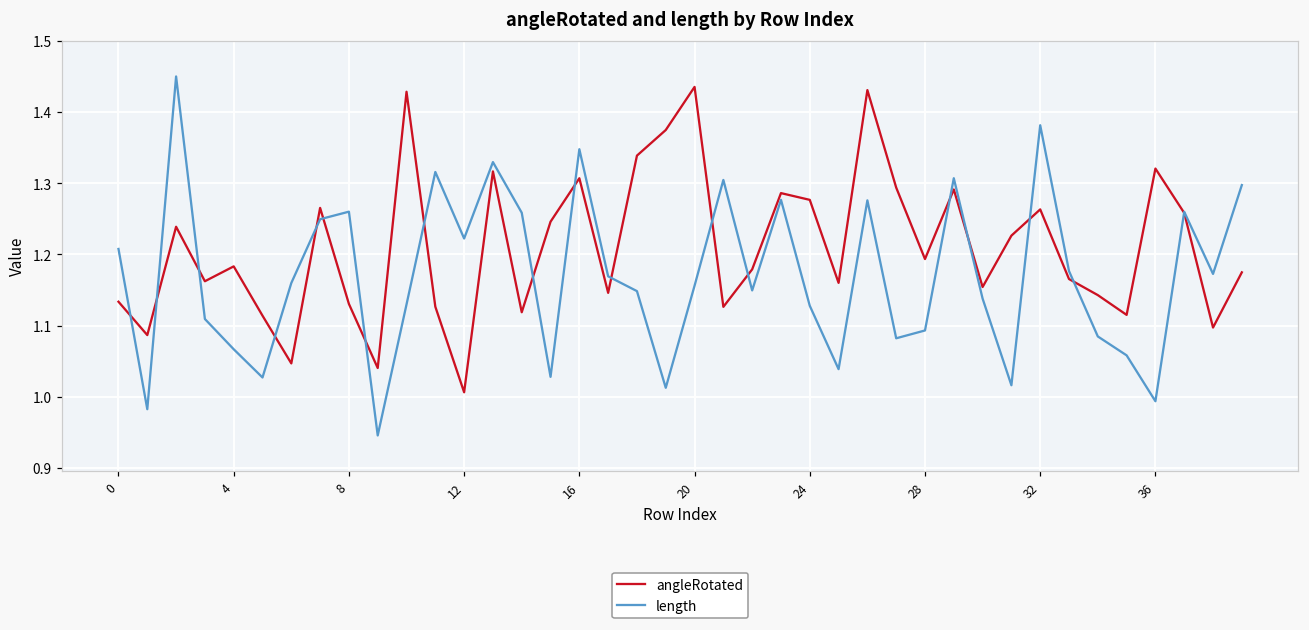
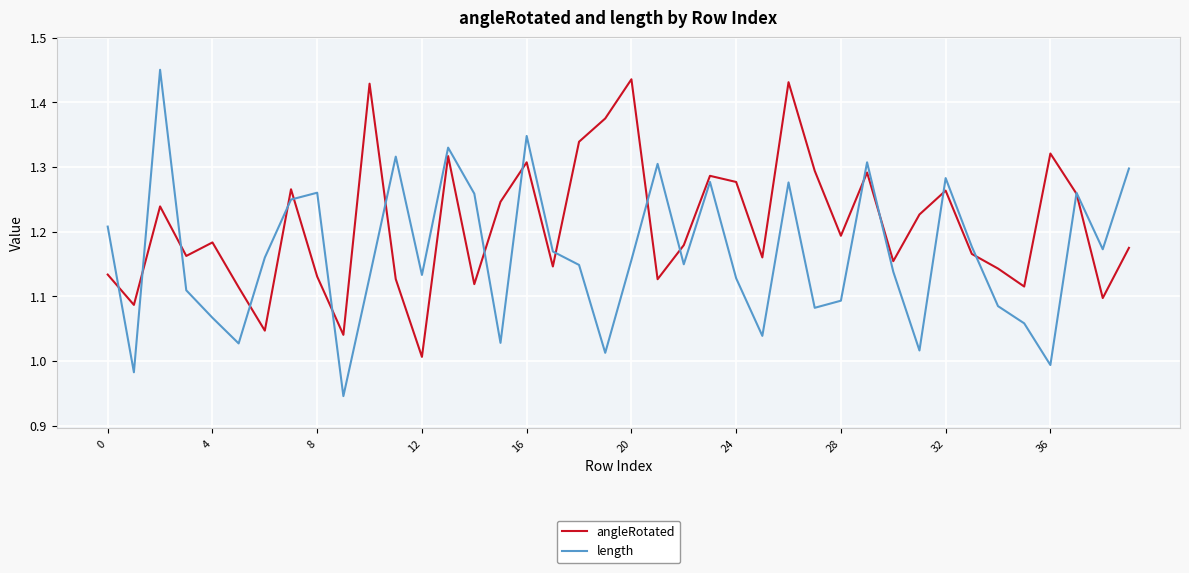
  {
    "angleRotated": {
      "0": 1.13,
      "4": 1.18,
      "8": 1.13,
      "12": 1.01,
      "16": 1.31,
      "20": 1.44,
      "24": 1.28,
      "28": 1.19,
      "32": 1.26,
      "36": 1.32
    },
    "length": {
      "0": 1.21,
      "4": 1.07,
      "8": 1.26,
-     "12": 1.22,
+     "12": 1.13,
      "16": 1.35,
      "20": 1.16,
      "24": 1.13,
      "28": 1.09,
-     "32": 1.38,
+     "32": 1.28,
      "36": 0.99
    }
  }
